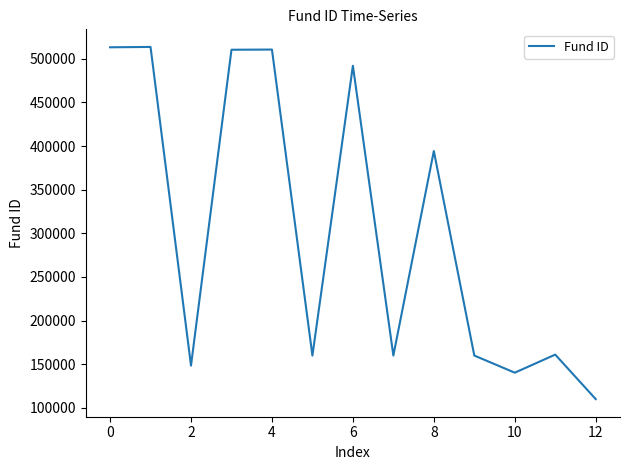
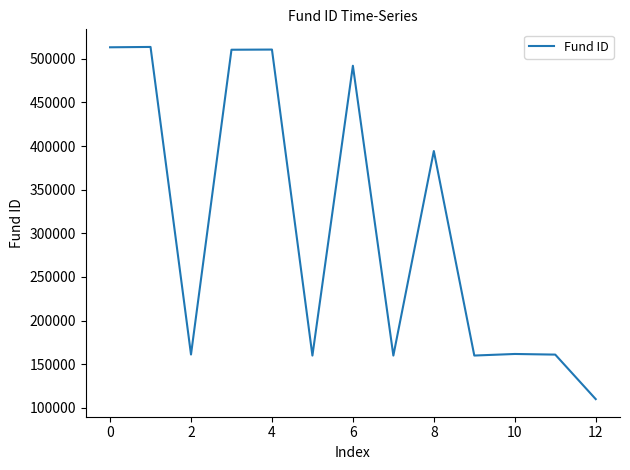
  {
    "0": 510000,
-   "2": 150000,
+   "2": 160000,
    "4": 510000,
    "6": 490000,
    "8": 390000,
-   "10": 140000,
+   "10": 160000,
    "12": 110000
  }
